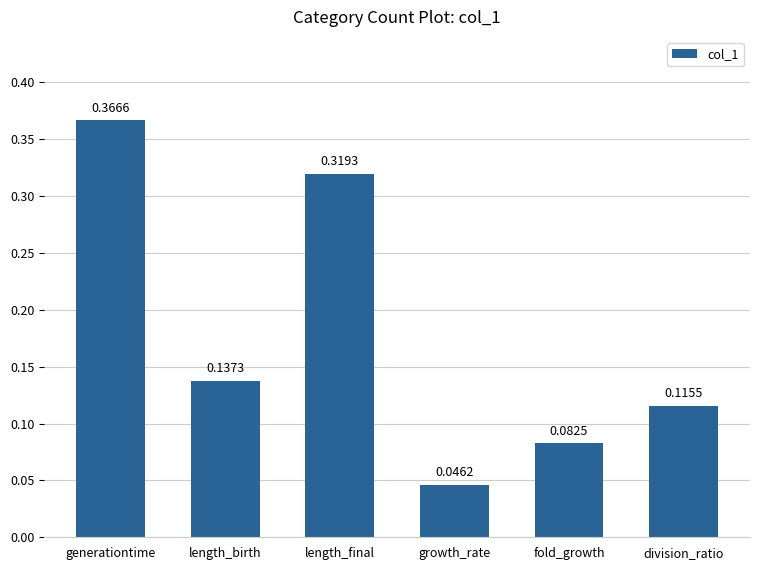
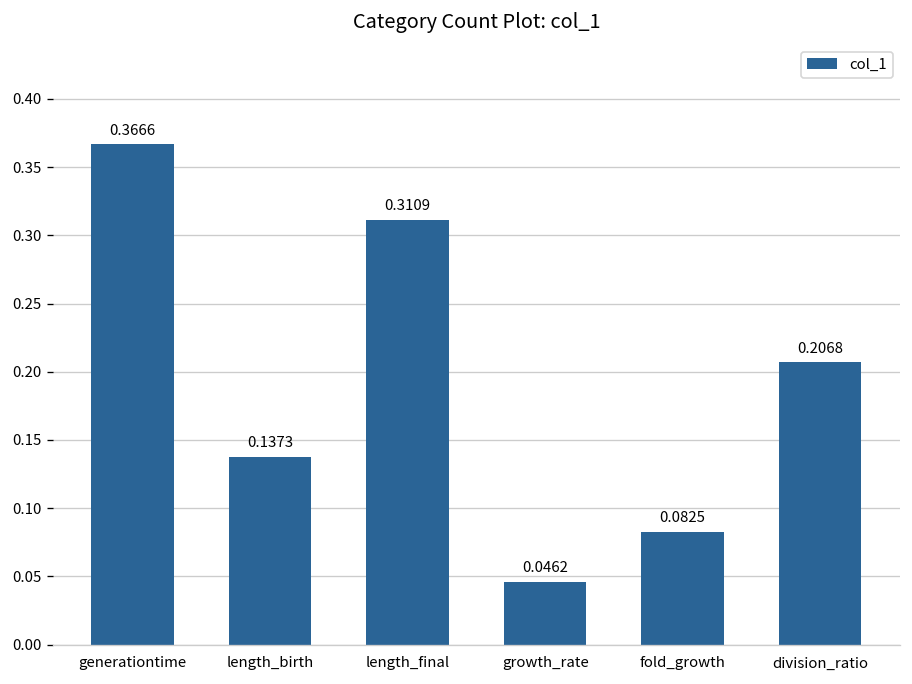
  {
    "generationtime": 0.3666,
    "length_birth": 0.1373,
-   "length_final": 0.3193,
+   "length_final": 0.3109,
    "growth_rate": 0.0462,
    "fold_growth": 0.0825,
-   "division_ratio": 0.1155
+   "division_ratio": 0.2068
  }
